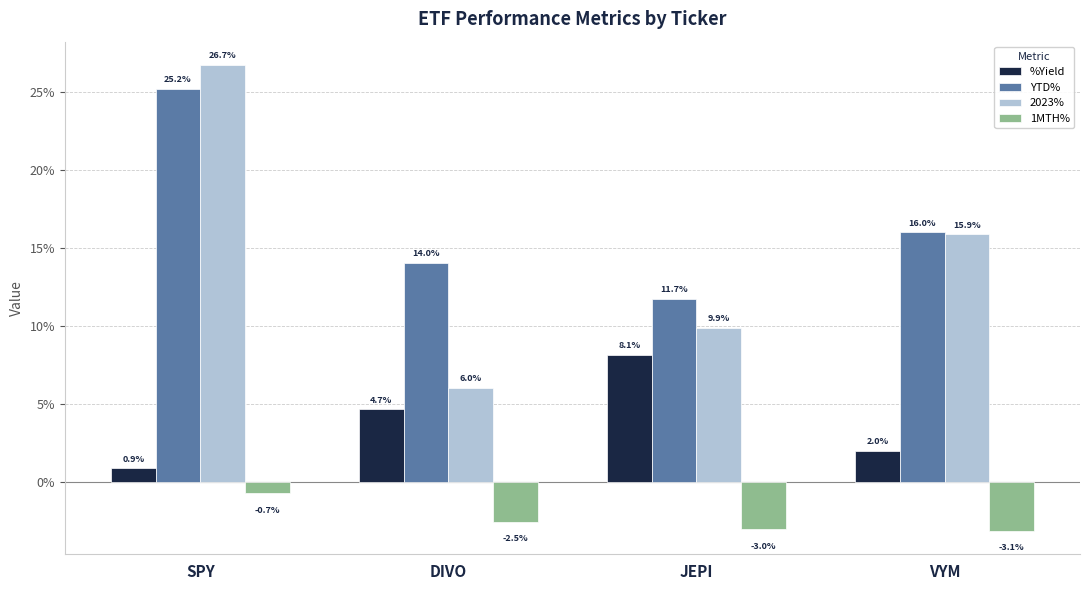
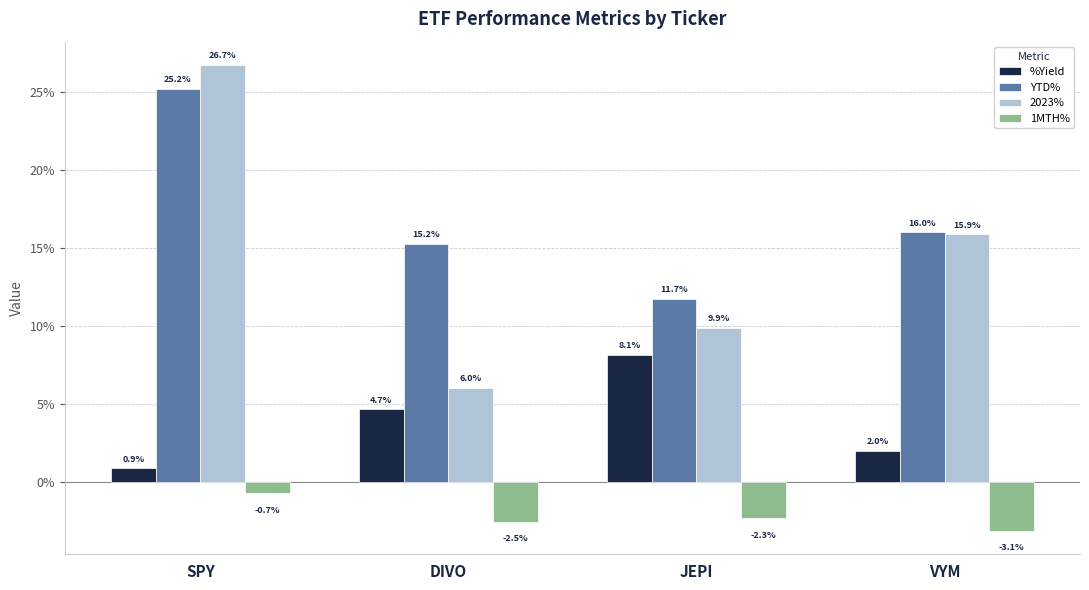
  {
    "%Yield": {
      "SPY": "0.9%",
      "DIVO": "4.7%",
      "JEPI": "8.1%",
      "VYM": "2.0%"
    },
    "YTD%": {
      "SPY": "25.2%",
-     "DIVO": "14.0%",
+     "DIVO": "15.2%",
      "JEPI": "11.7%",
      "VYM": "16.0%"
    },
    "2023%": {
      "SPY": "26.7%",
      "DIVO": "6.0%",
      "JEPI": "9.9%",
      "VYM": "15.9%"
    },
    "1MTH%": {
      "SPY": "-0.7%",
      "DIVO": "-2.5%",
-     "JEPI": "-3.0%",
+     "JEPI": "-2.3%",
      "VYM": "-3.1%"
    }
  }
